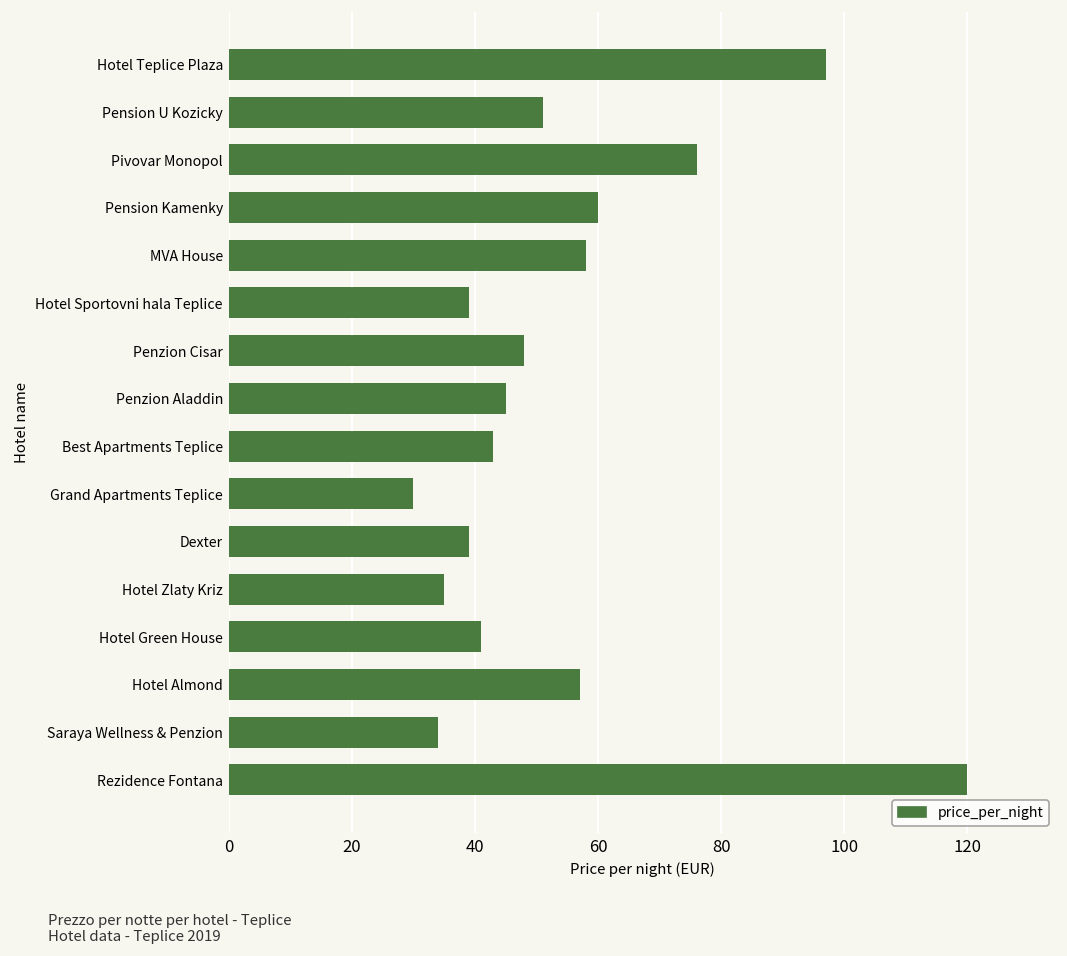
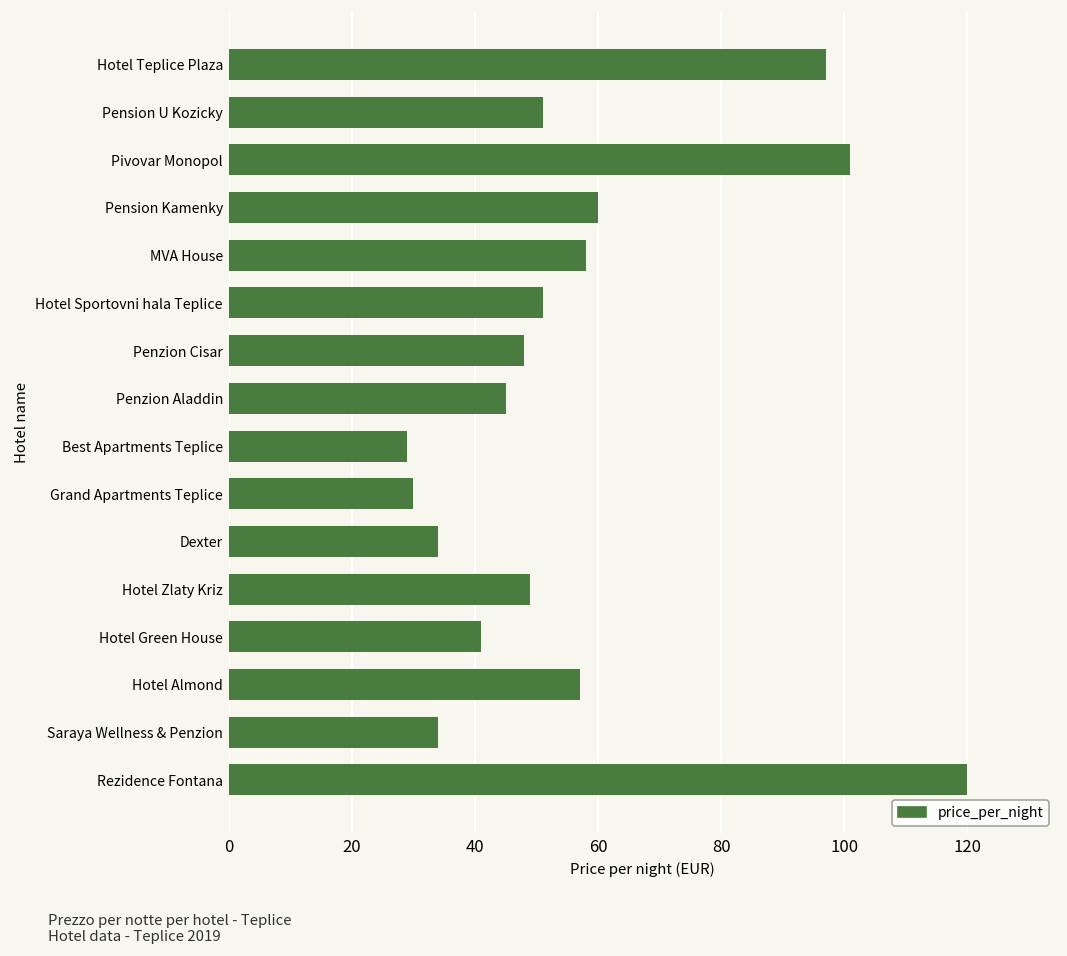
  {
    "Hotel Teplice Plaza": 97,
    "Pension U Kozicky": 51,
-   "Pivovar Monopol": 76,
+   "Pivovar Monopol": 101,
    "Pension Kamenky": 60,
    "MVA House": 58,
-   "Hotel Sportovni hala Teplice": 39,
+   "Hotel Sportovni hala Teplice": 51,
    "Penzion Cisar": 48,
    "Penzion Aladdin": 45,
-   "Best Apartments Teplice": 43,
+   "Best Apartments Teplice": 29,
    "Grand Apartments Teplice": 30,
-   "Dexter": 39,
-   "Hotel Zlaty Kriz": 35,
+   "Dexter": 34,
+   "Hotel Zlaty Kriz": 49,
    "Hotel Green House": 41,
    "Hotel Almond": 57,
    "Saraya Wellness & Penzion": 34,
    "Rezidence Fontana": 120
  }
